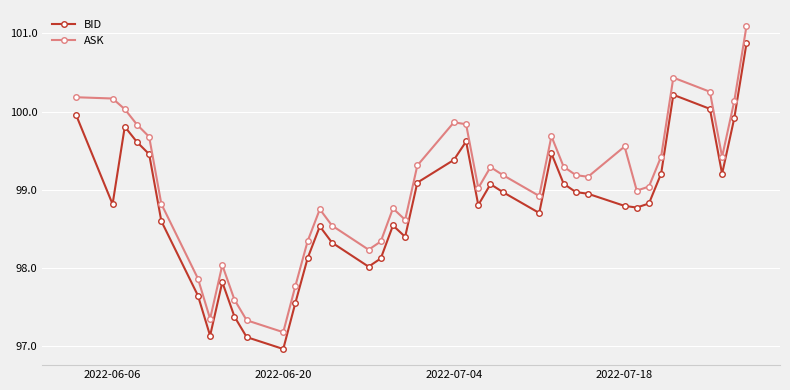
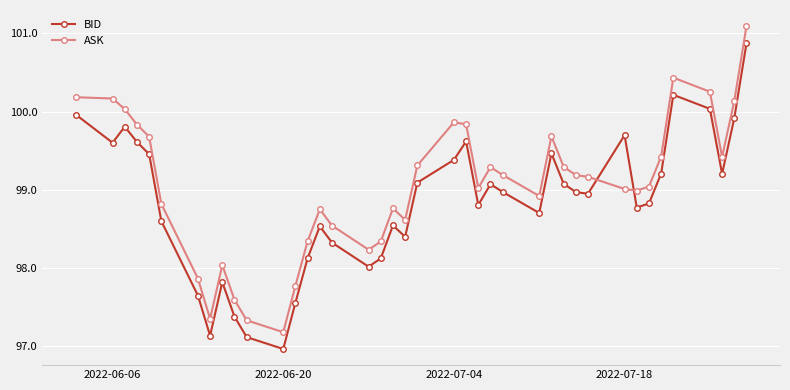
  {
    "BID": {
-     "2022-06-06": 98.8,
+     "2022-06-06": 99.6,
      "2022-06-20": 97.0,
      "2022-07-04": 99.4,
-     "2022-07-18": 98.8
+     "2022-07-18": 99.7
    },
    "ASK": {
      "2022-06-06": 100.2,
      "2022-06-20": 97.2,
      "2022-07-04": 99.9,
-     "2022-07-18": 99.6
+     "2022-07-18": 99.0
    }
  }
